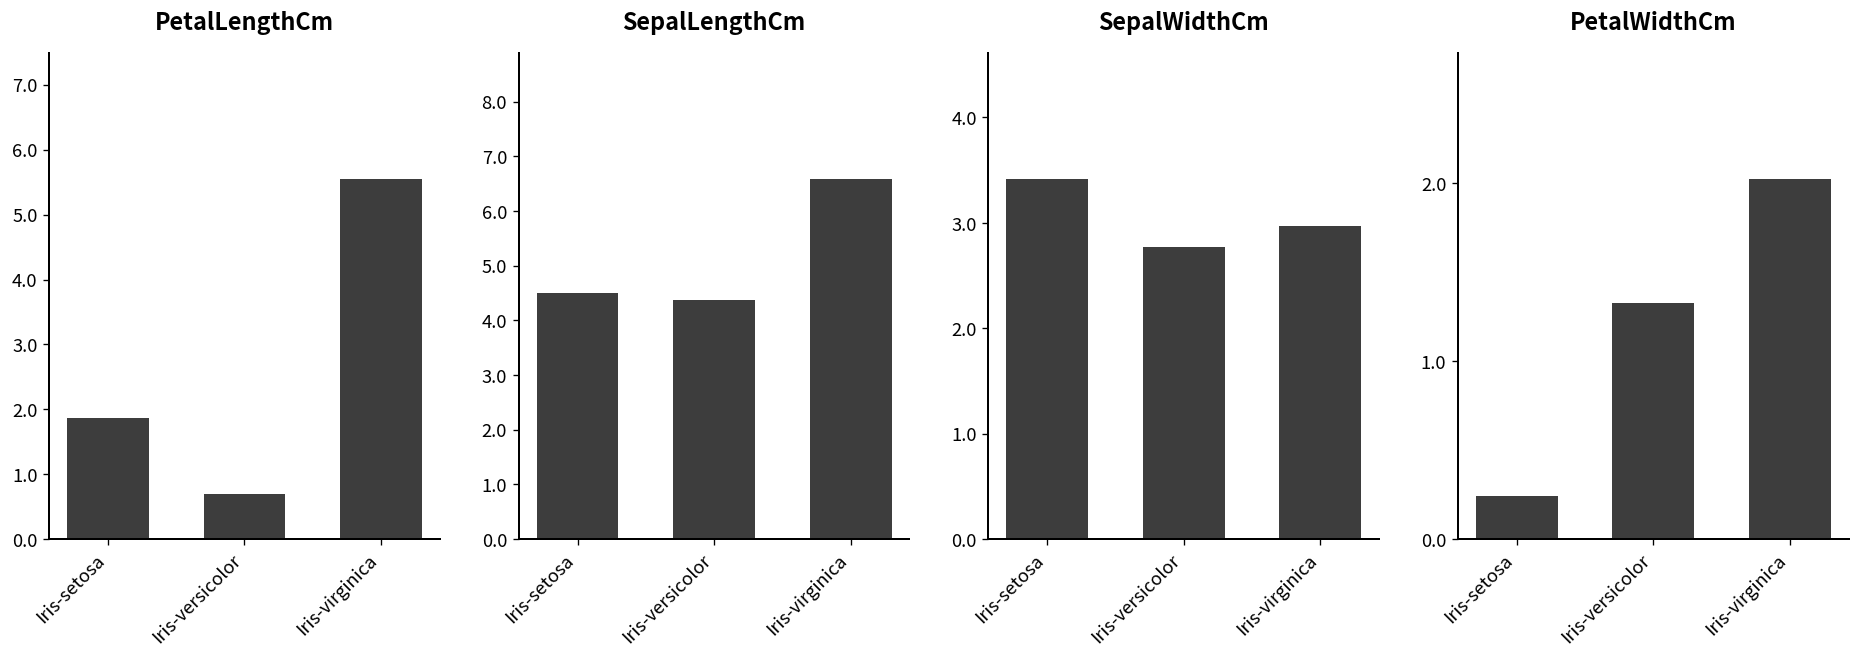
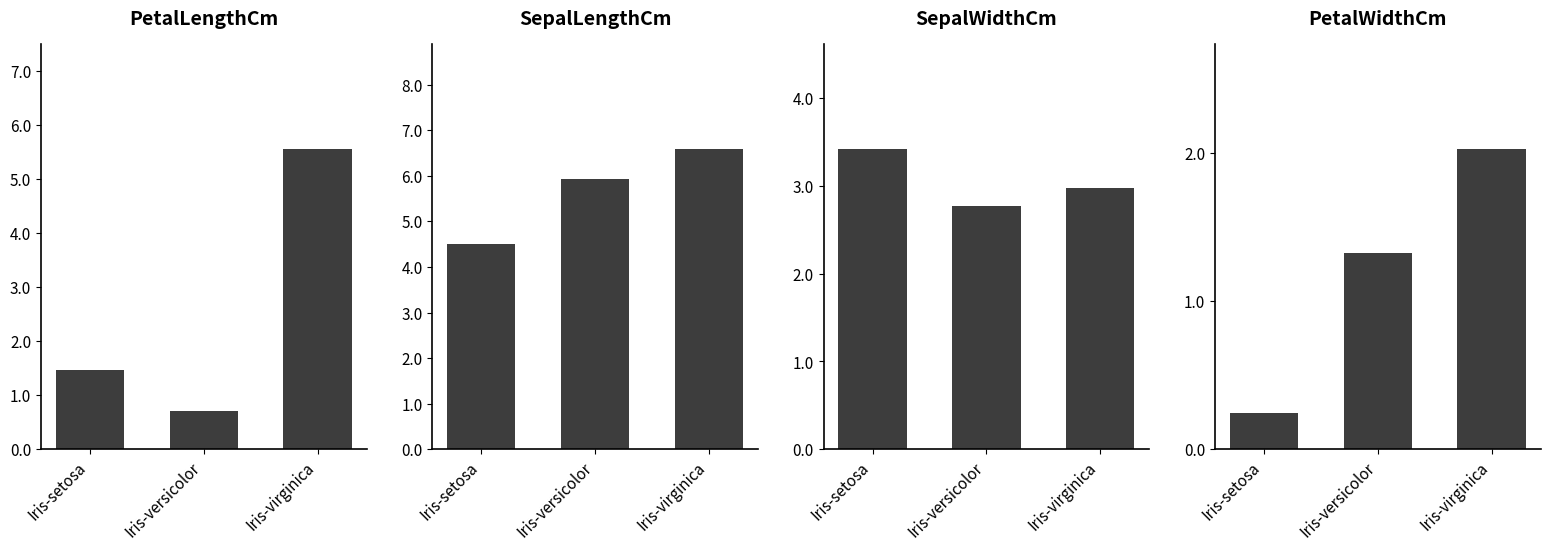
  {
    "PetalLengthCm": {
-     "Iris-setosa": 1.9,
+     "Iris-setosa": 1.5,
      "Iris-versicolor": 0.7,
      "Iris-virginica": 5.6
    },
    "SepalLengthCm": {
      "Iris-setosa": 4.5,
-     "Iris-versicolor": 4.4,
+     "Iris-versicolor": 5.9,
      "Iris-virginica": 6.6
    },
    "SepalWidthCm": {
      "Iris-setosa": 3.4,
      "Iris-versicolor": 2.8,
      "Iris-virginica": 3.0
    },
    "PetalWidthCm": {
      "Iris-setosa": 0.24,
      "Iris-versicolor": 1.33,
      "Iris-virginica": 2.03
    }
  }
